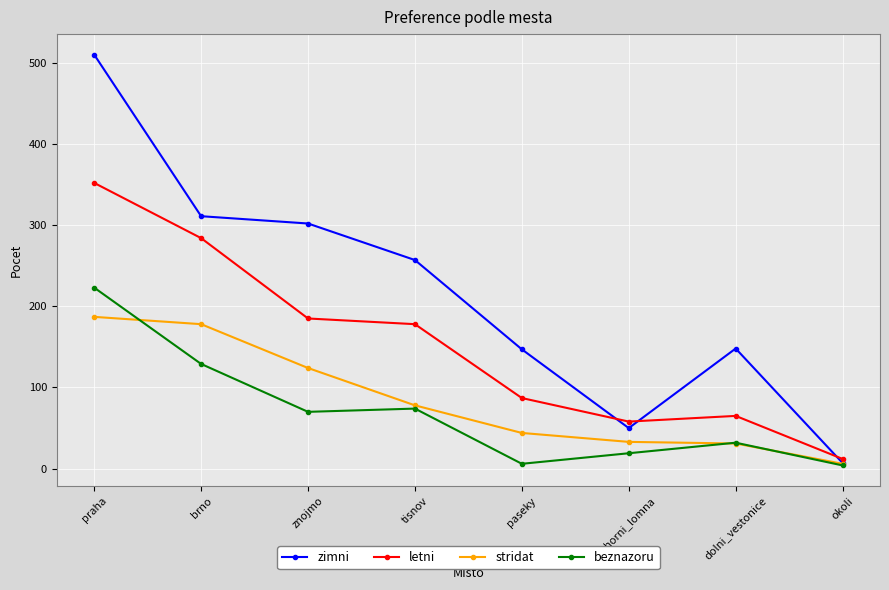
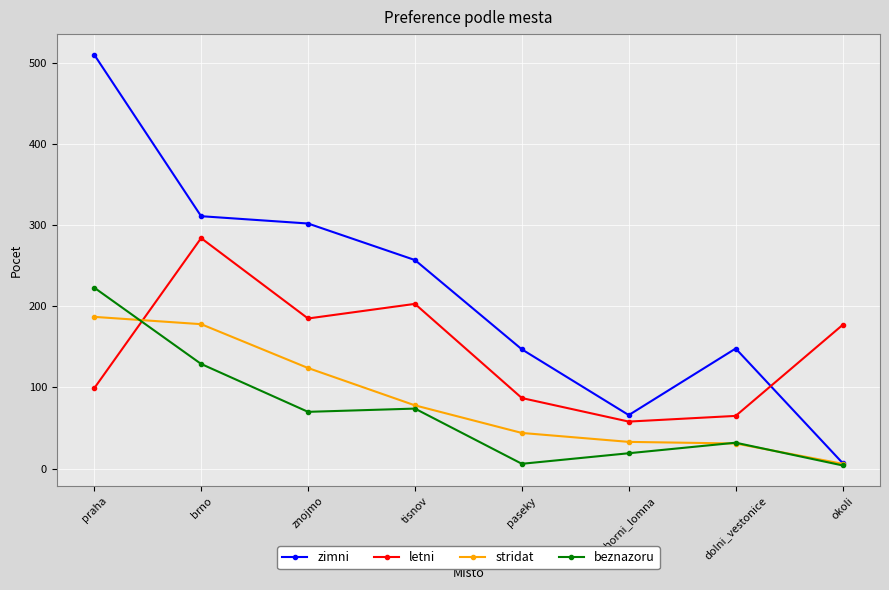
  {
    "zimni": {
      "praha": 510,
      "brno": 310,
      "znojmo": 300,
      "tisnov": 260,
      "paseky": 150,
-     "horni_lomna": 50,
+     "horni_lomna": 70,
      "dolni_vestonice": 150
    },
    "letni": {
-     "praha": 350,
+     "praha": 100,
      "brno": 280,
      "znojmo": 190,
-     "tisnov": 180,
+     "tisnov": 200,
      "paseky": 90,
      "horni_lomna": 60,
      "dolni_vestonice": 70,
-     "okoli": 10
+     "okoli": 180
    },
    "stridat": {
      "praha": 190,
      "brno": 180,
      "znojmo": 120,
      "tisnov": 80,
      "paseky": 40,
      "horni_lomna": 30
    },
    "beznazoru": {
      "praha": 220,
      "brno": 130,
      "znojmo": 70,
      "tisnov": 70,
      "paseky": 10,
      "horni_lomna": 20
    }
  }
